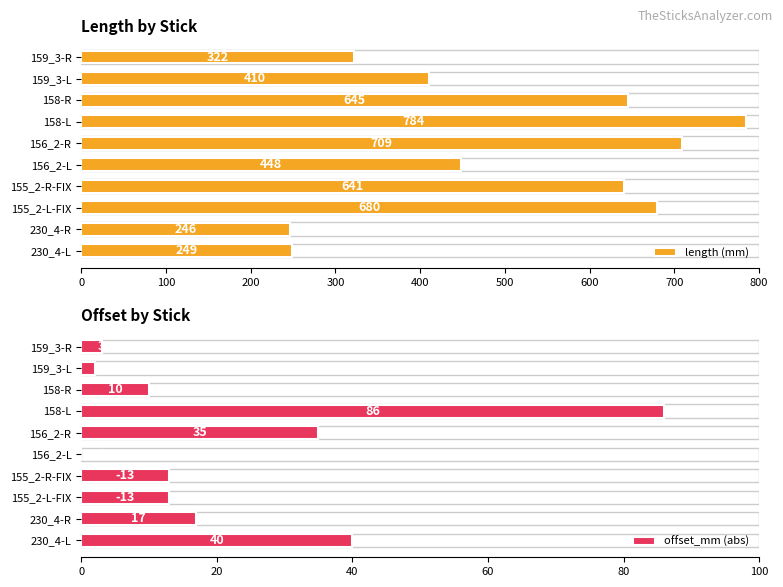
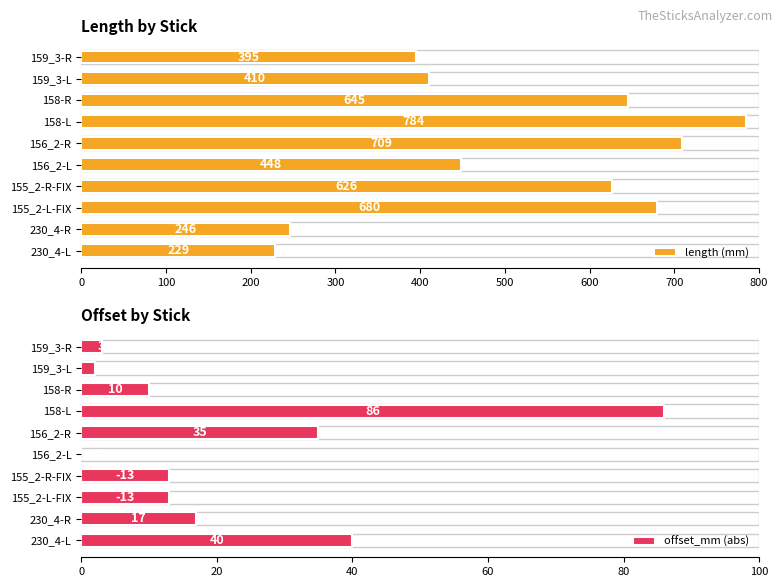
  {
    "Length by Stick": {
      "length (mm)": {
-       "159_3-R": 322,
-       "155_2-R-FIX": 641,
-       "230_4-L": 249
+       "159_3-R": 395,
+       "155_2-R-FIX": 626,
+       "230_4-L": 229
      }
    },
    "Offset by Stick": {
      "offset_mm (abs)": {
        "156_2-L": 0
      }
    }
  }
